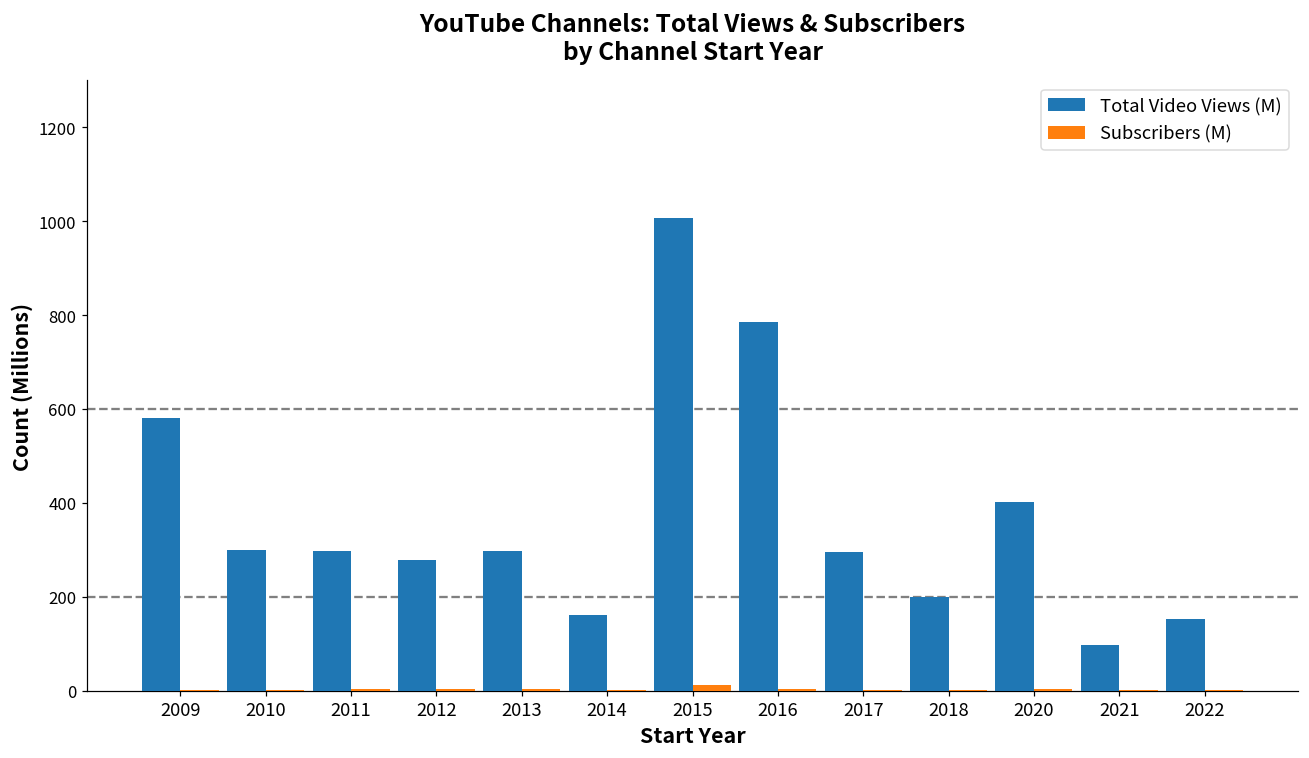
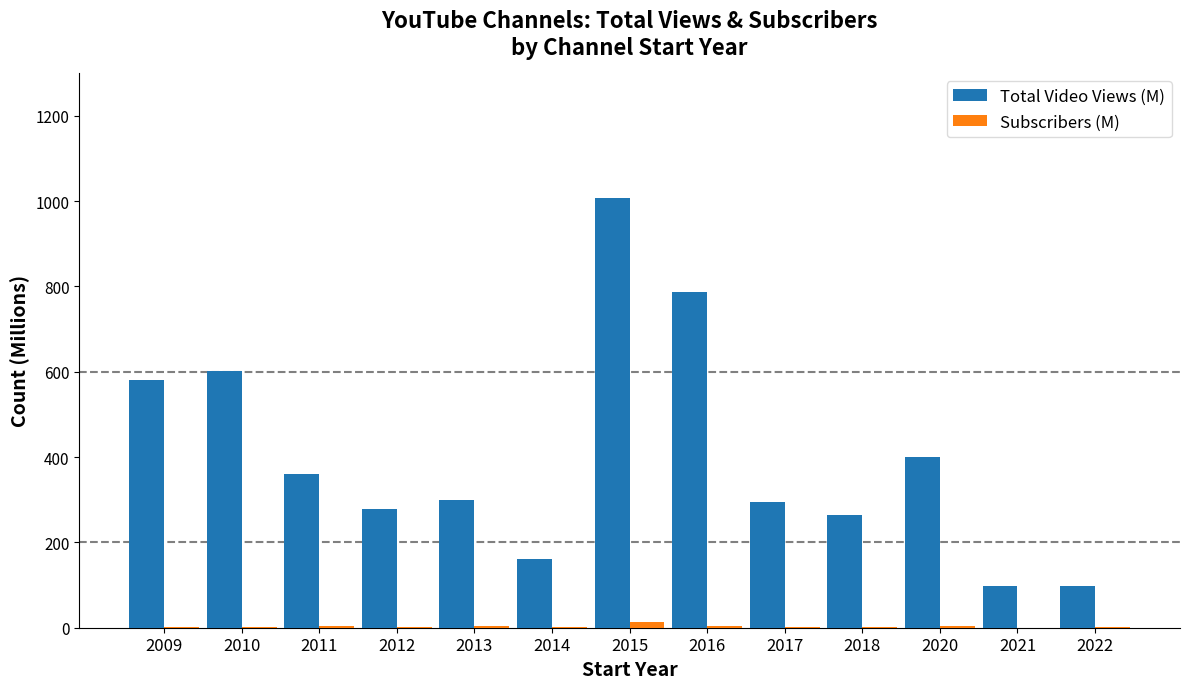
  {
    "Total Video Views (M)": {
      "2009": 580,
-     "2010": 300,
-     "2011": 300,
+     "2010": 600,
+     "2011": 360,
      "2012": 280,
      "2013": 300,
      "2014": 160,
      "2015": 1010,
      "2016": 790,
      "2017": 300,
-     "2018": 200,
+     "2018": 260,
      "2020": 400,
      "2021": 100,
-     "2022": 150
+     "2022": 100
    },
    "Subscribers (M)": {
      "2015": 10
    }
  }
